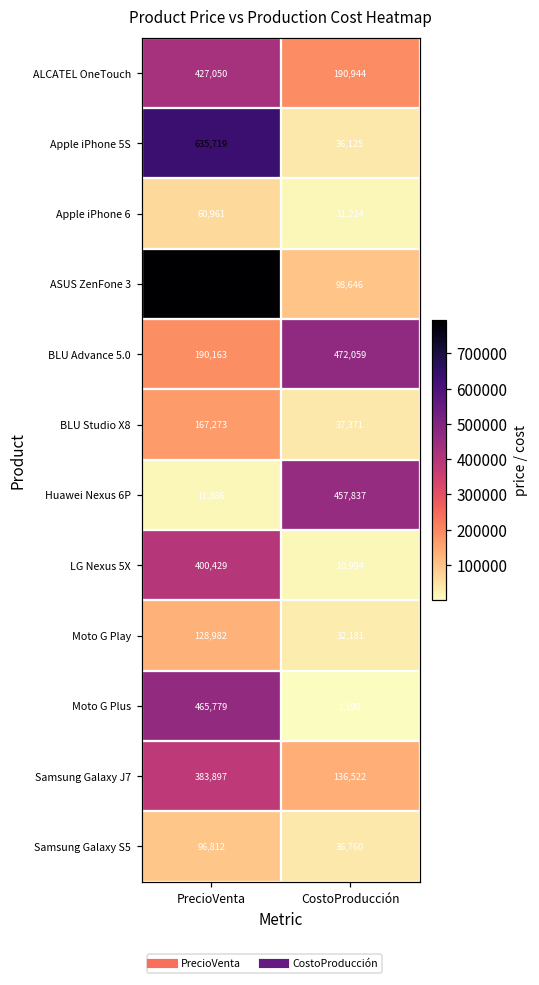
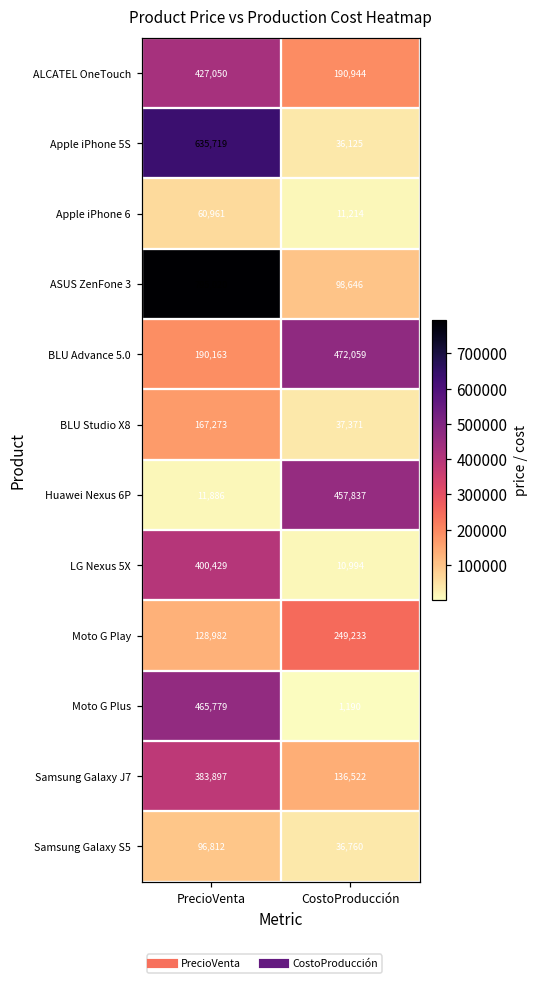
  {
    "ALCATEL OneTouch": {
      "PrecioVenta": "427,050",
      "CostoProducción": "190,944"
    },
    "Apple iPhone 5S": {
      "PrecioVenta": "635,719",
      "CostoProducción": "36,125"
    },
    "Apple iPhone 6": {
      "PrecioVenta": "60,961",
      "CostoProducción": "11,214"
    },
    "ASUS ZenFone 3": {
      "CostoProducción": "98,646"
    },
    "BLU Advance 5.0": {
      "PrecioVenta": "190,163",
      "CostoProducción": "472,059"
    },
    "BLU Studio X8": {
      "PrecioVenta": "167,273",
      "CostoProducción": "37,371"
    },
    "Huawei Nexus 6P": {
      "PrecioVenta": "11,886",
      "CostoProducción": "457,837"
    },
    "LG Nexus 5X": {
      "PrecioVenta": "400,429",
      "CostoProducción": "10,994"
    },
    "Moto G Play": {
      "PrecioVenta": "128,982",
-     "CostoProducción": "32,181"
+     "CostoProducción": "249,233"
    },
    "Moto G Plus": {
      "PrecioVenta": "465,779",
      "CostoProducción": "1,190"
    },
    "Samsung Galaxy J7": {
      "PrecioVenta": "383,897",
      "CostoProducción": "136,522"
    },
    "Samsung Galaxy S5": {
      "PrecioVenta": "96,812",
      "CostoProducción": "36,760"
    }
  }
